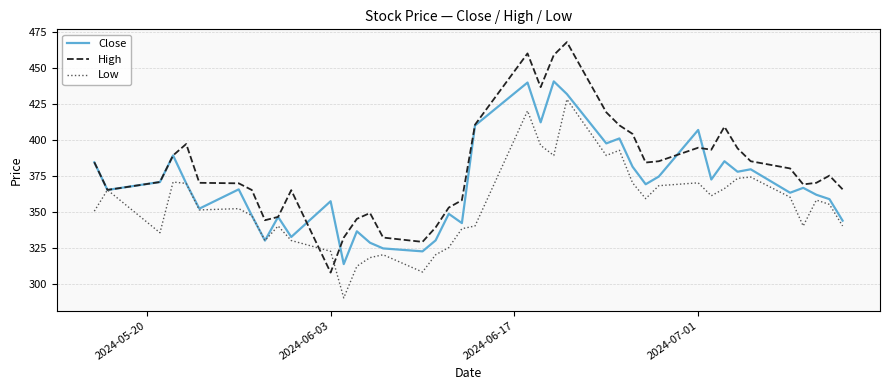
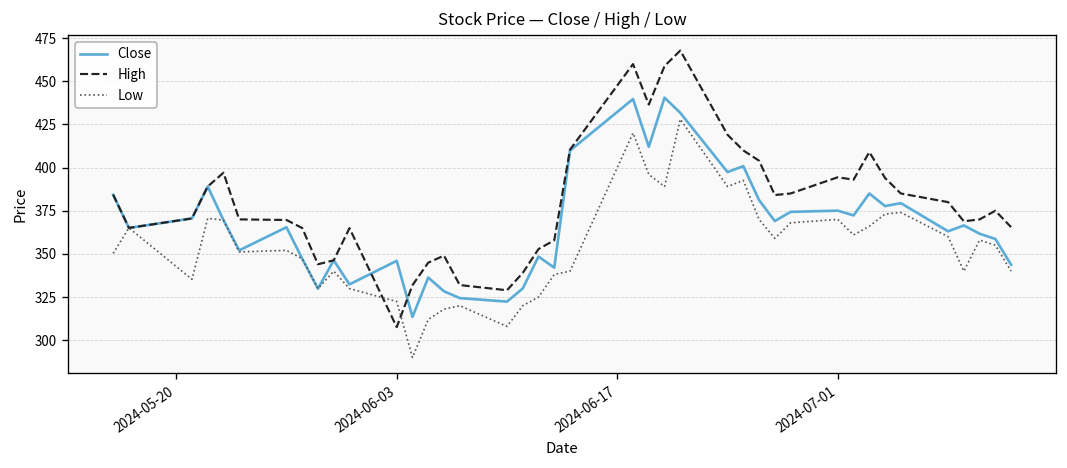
  {
    "Close": {
-     "2024-06-03": 357,
-     "2024-07-01": 407
+     "2024-06-03": 346,
+     "2024-07-01": 375
    },
    "High": {
      "2024-06-03": 308,
      "2024-07-01": 394
    },
    "Low": {
      "2024-06-03": 322,
      "2024-07-01": 370
    }
  }
